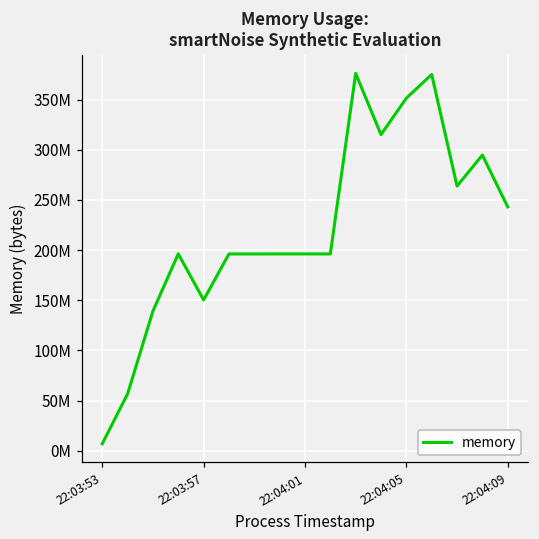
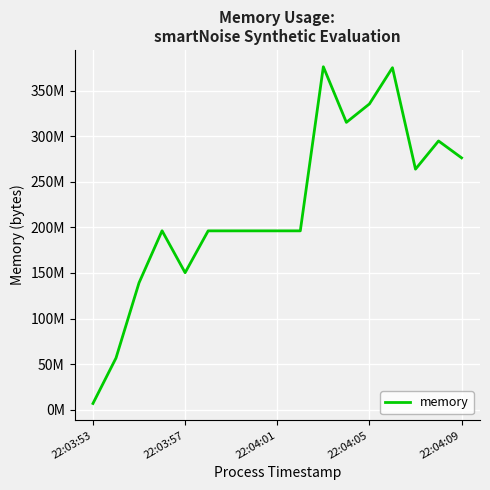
  {
    "22:03:53": 10000000,
    "22:03:57": 150000000,
    "22:04:01": 200000000,
-   "22:04:05": 350000000,
-   "22:04:09": 240000000
+   "22:04:05": 340000000,
+   "22:04:09": 280000000
  }
